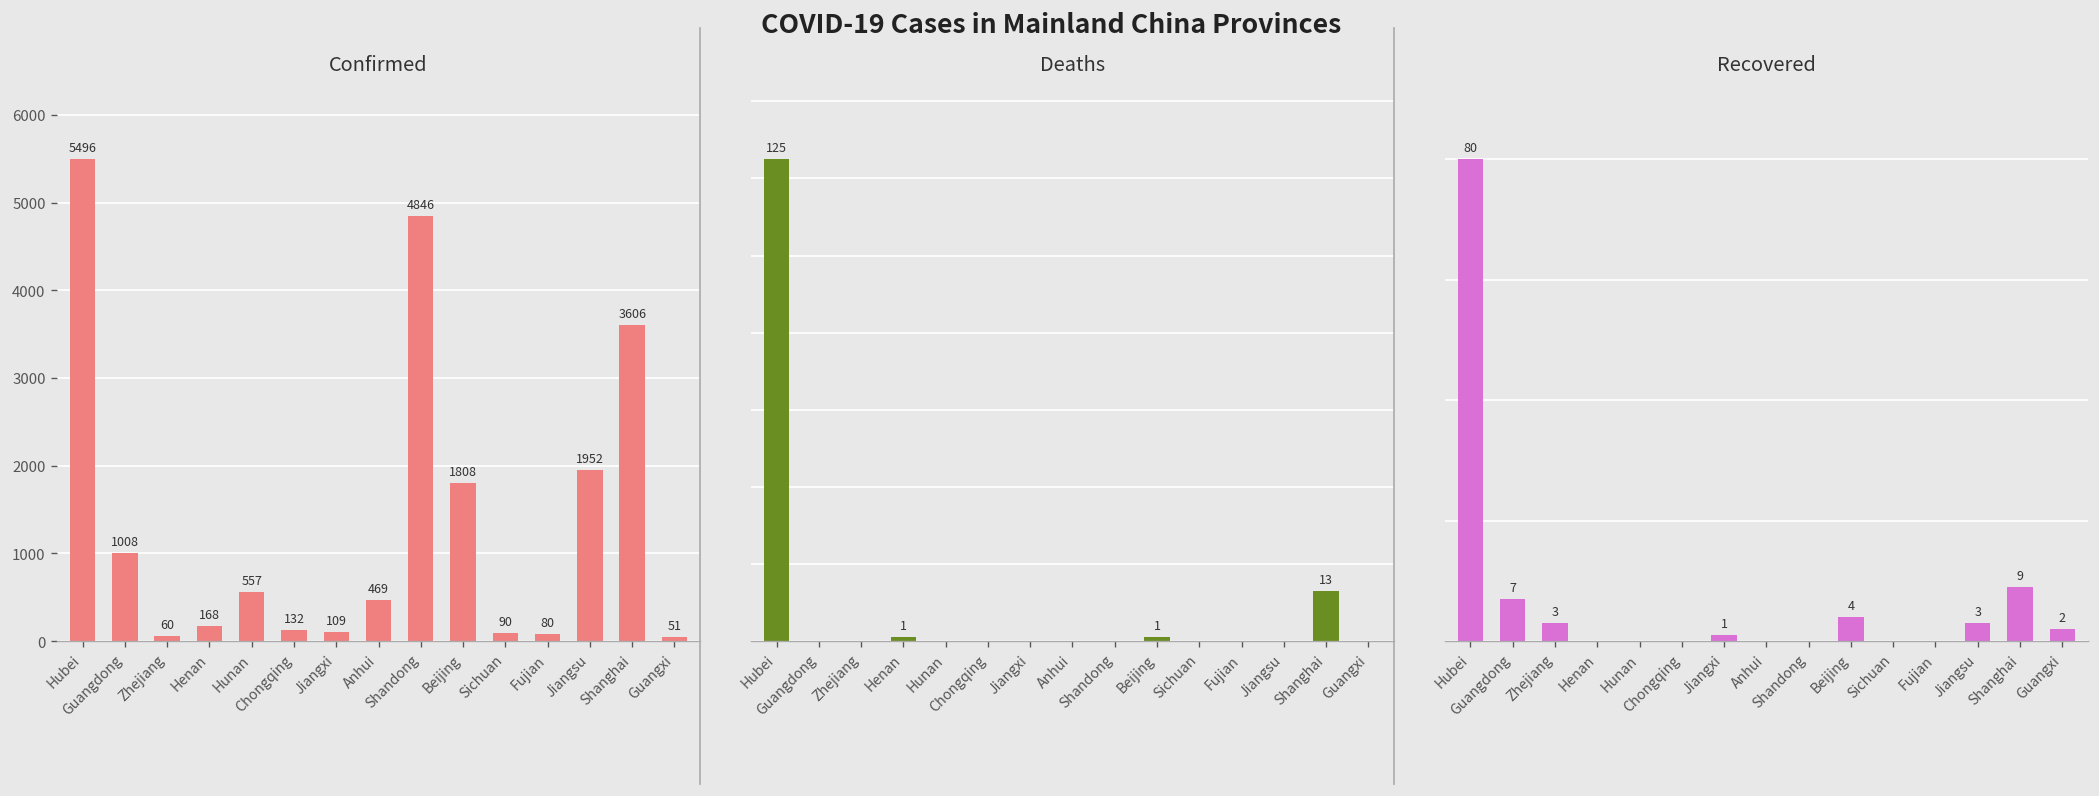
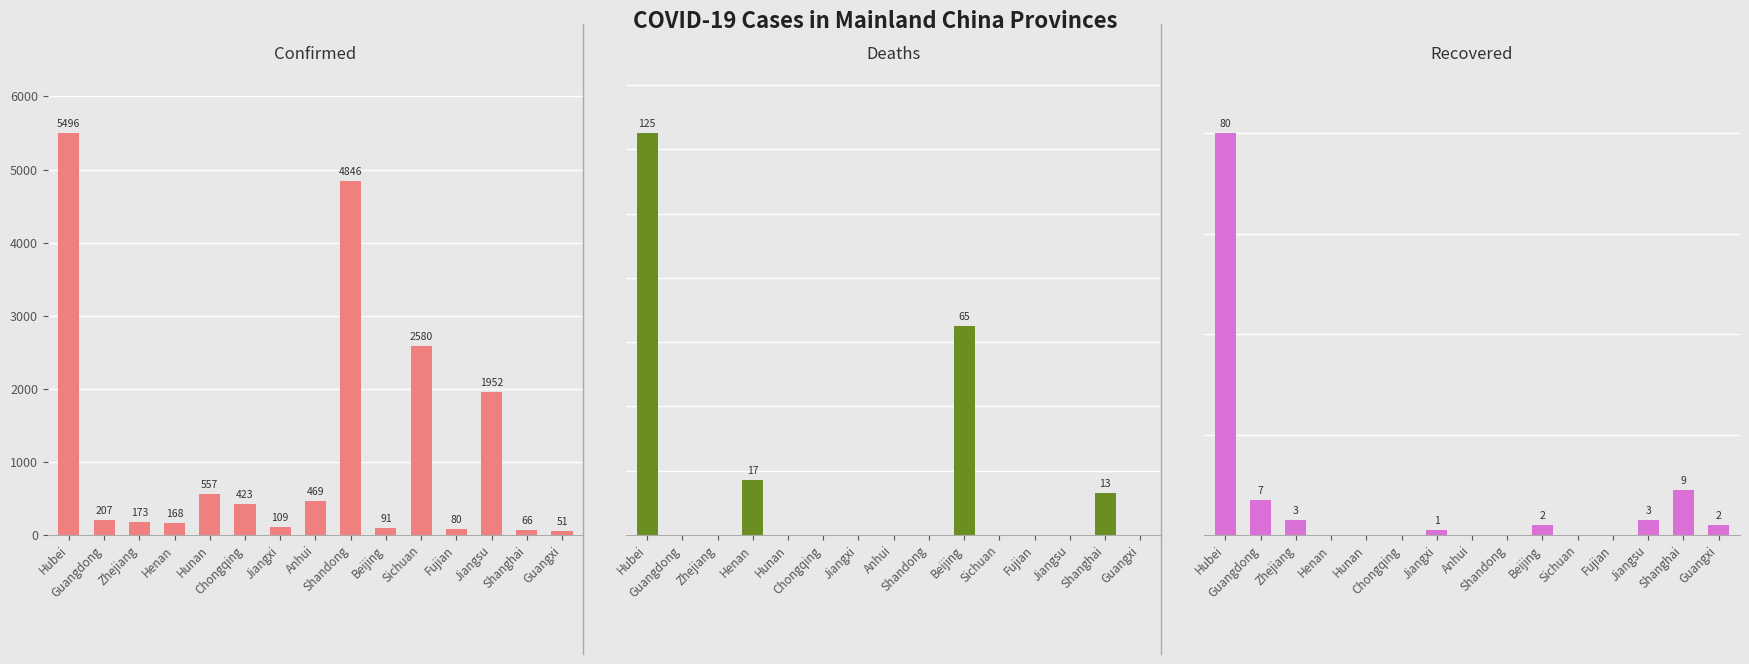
  {
    "Confirmed": {
      "Hubei": 5496,
-     "Guangdong": 1008,
-     "Zhejiang": 60,
+     "Guangdong": 207,
+     "Zhejiang": 173,
      "Henan": 168,
      "Hunan": 557,
-     "Chongqing": 132,
+     "Chongqing": 423,
      "Jiangxi": 109,
      "Anhui": 469,
      "Shandong": 4846,
-     "Beijing": 1808,
-     "Sichuan": 90,
+     "Beijing": 91,
+     "Sichuan": 2580,
      "Fujian": 80,
      "Jiangsu": 1952,
-     "Shanghai": 3606,
+     "Shanghai": 66,
      "Guangxi": 51
    },
    "Deaths": {
      "Hubei": 125,
-     "Henan": 1,
-     "Beijing": 1,
+     "Henan": 17,
+     "Beijing": 65,
      "Shanghai": 13
    },
    "Recovered": {
      "Hubei": 80,
      "Guangdong": 7,
      "Zhejiang": 3,
      "Jiangxi": 1,
-     "Beijing": 4,
+     "Beijing": 2,
      "Jiangsu": 3,
      "Shanghai": 9,
      "Guangxi": 2
    }
  }
